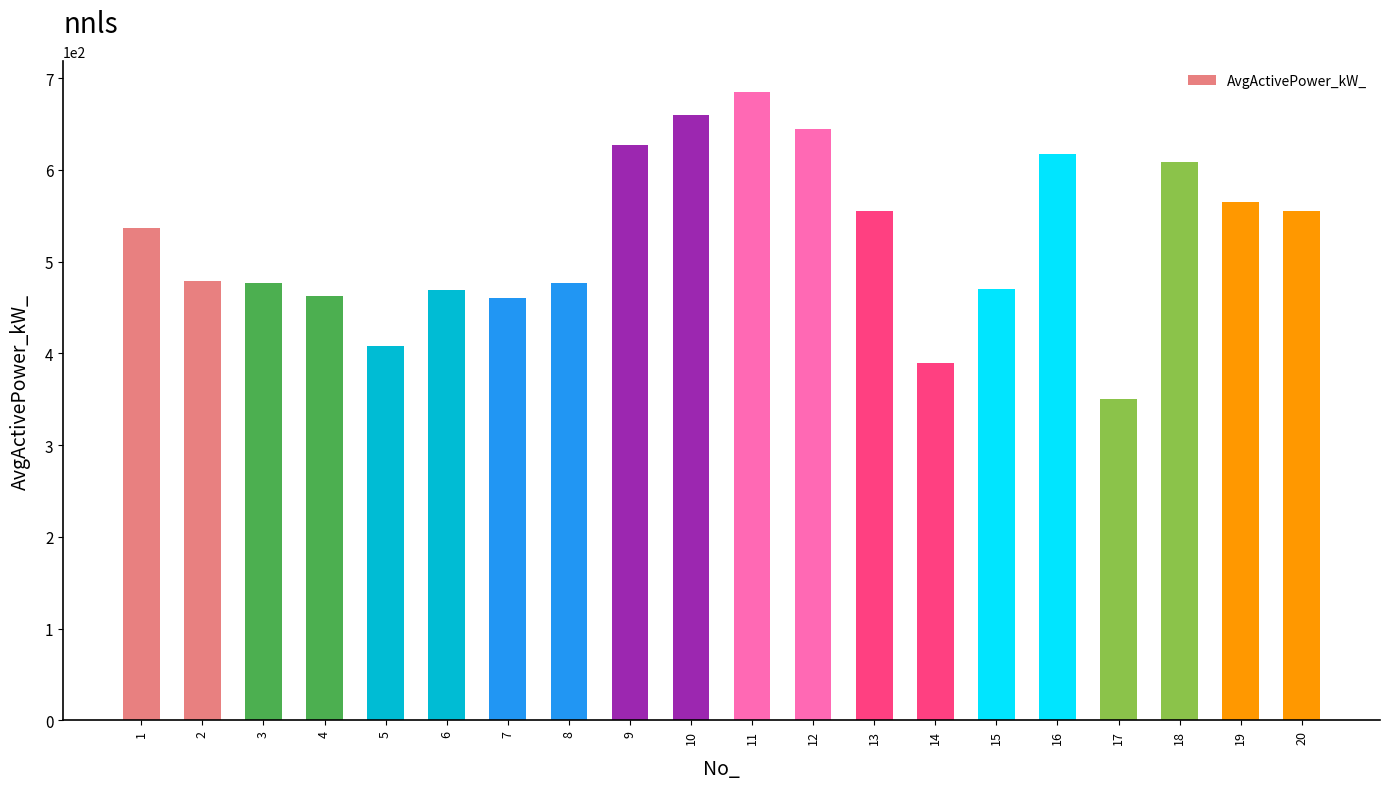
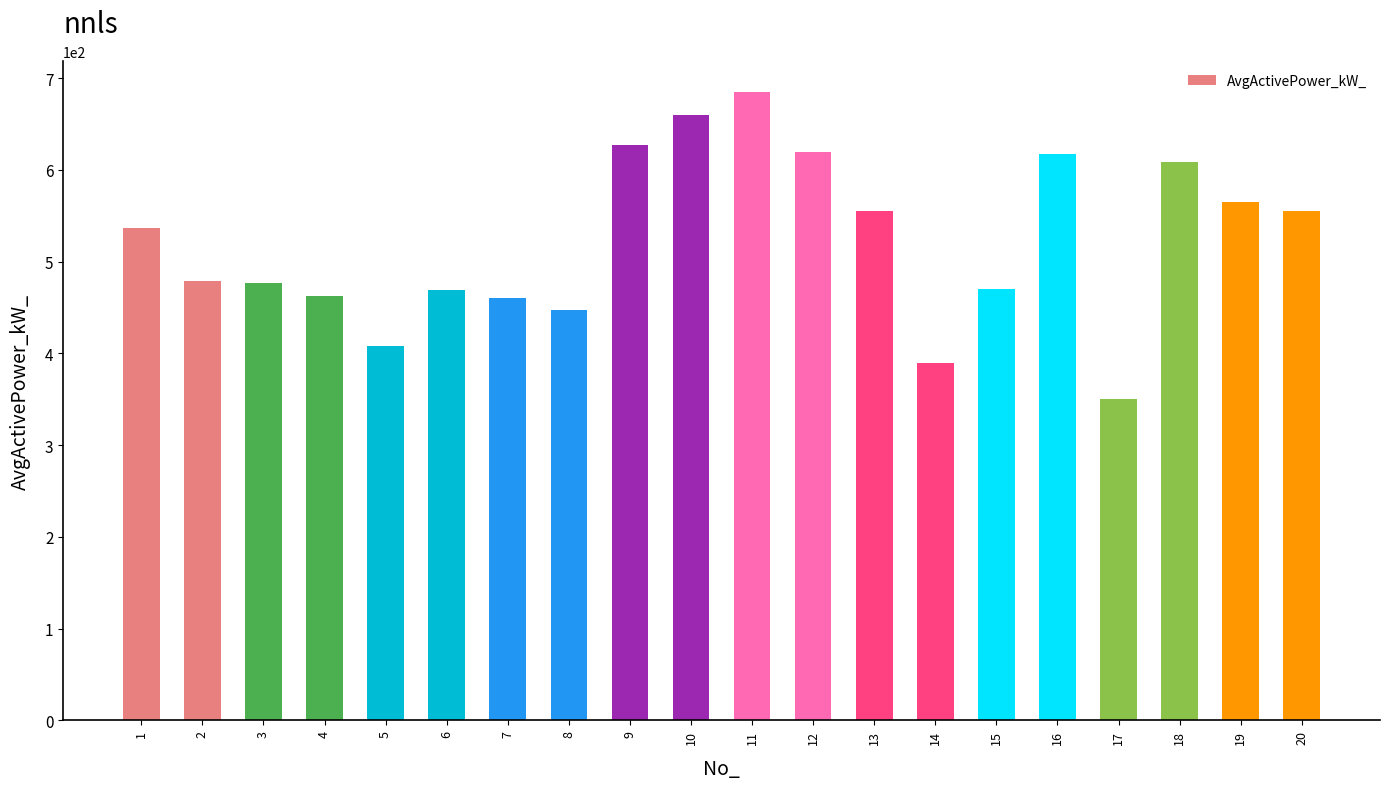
  {
    "1": 540,
    "2": 480,
    "3": 480,
    "4": 460,
    "5": 410,
    "6": 470,
    "7": 460,
-   "8": 480,
+   "8": 450,
    "9": 630,
    "10": 660,
    "11": 680,
-   "12": 640,
+   "12": 620,
    "13": 550,
    "14": 390,
    "15": 470,
    "16": 620,
    "17": 350,
    "18": 610,
    "19": 560,
    "20": 560
  }
